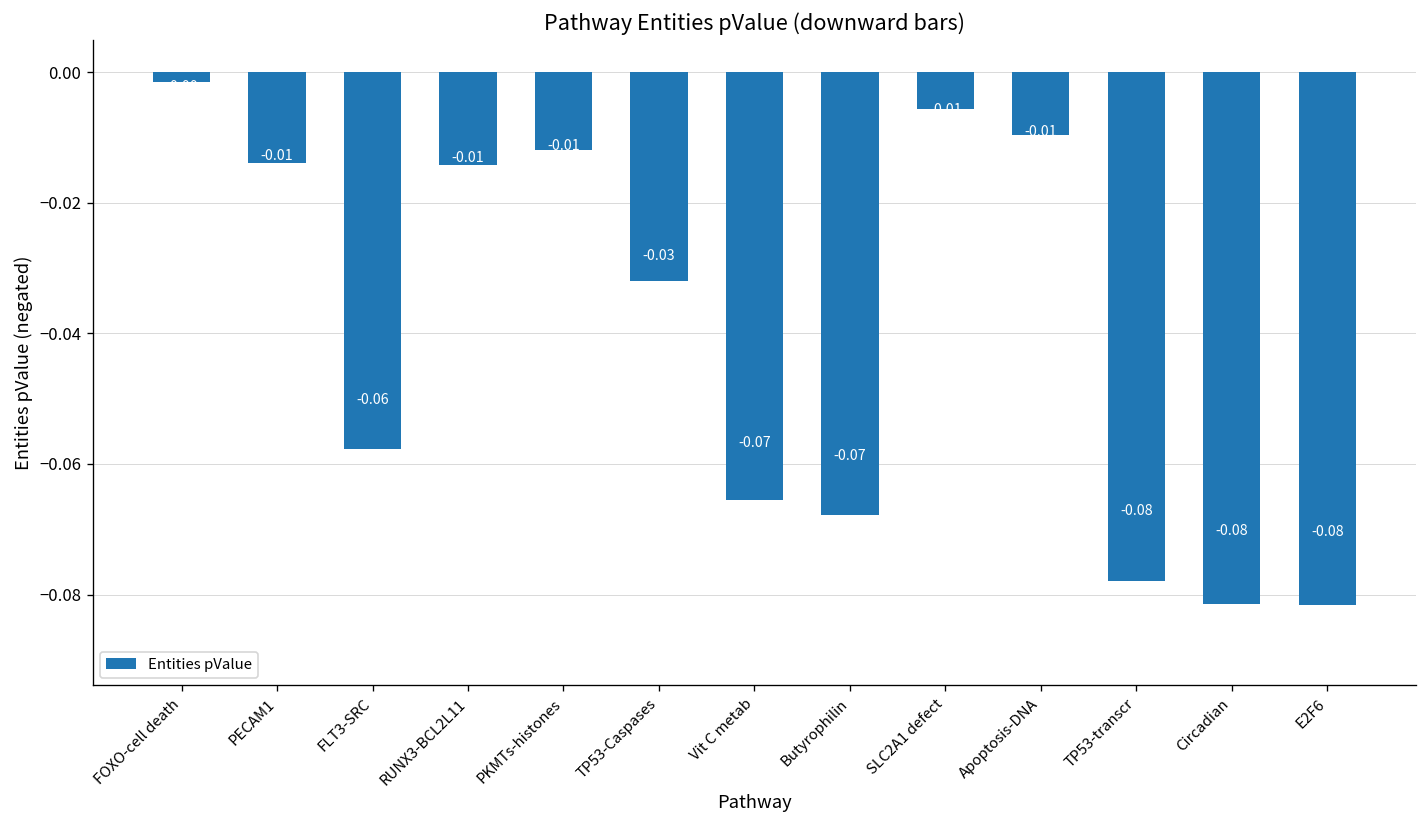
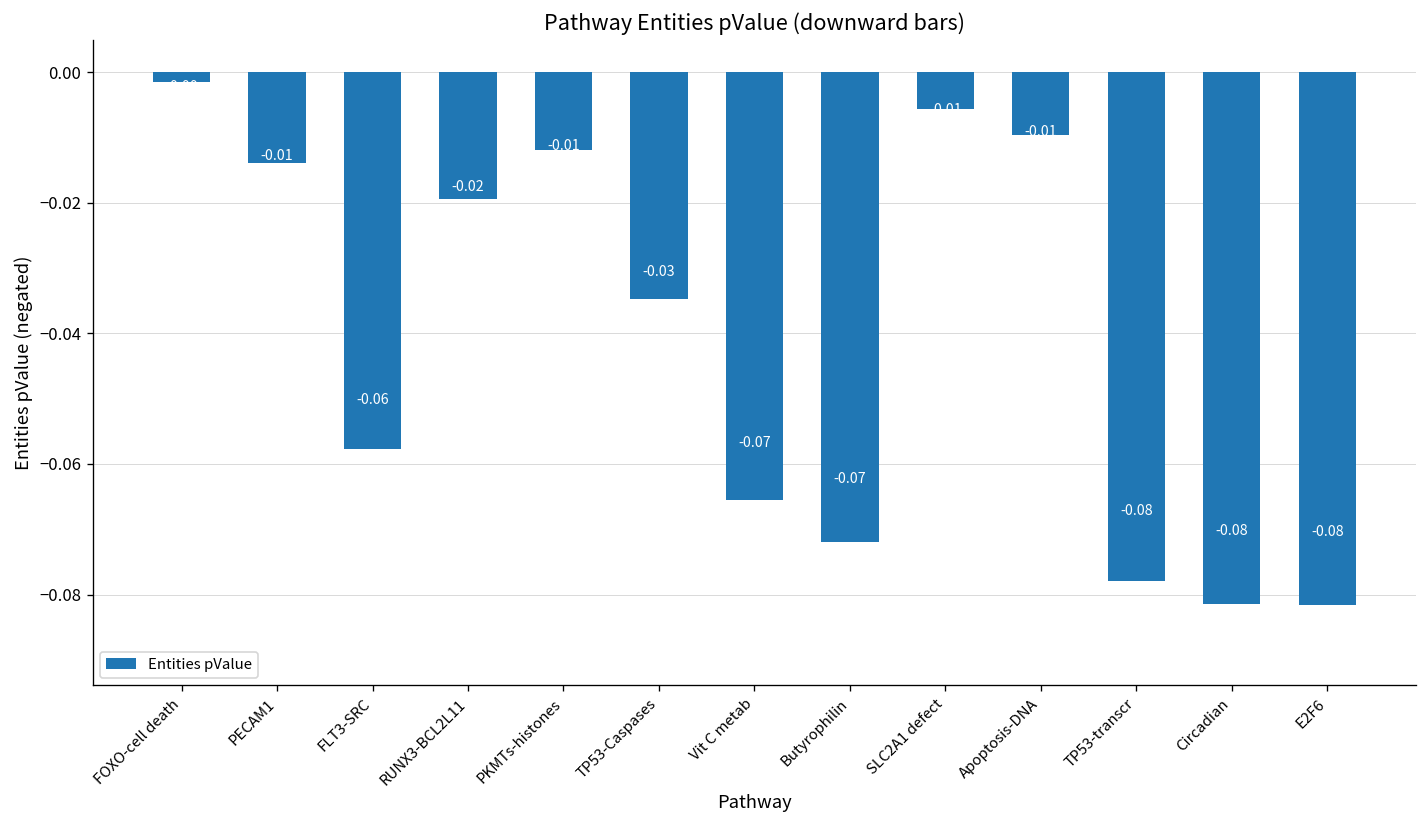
  {
    "PECAM1": -0.01,
    "FLT3-SRC": -0.06,
-   "RUNX3-BCL2L11": -0.01,
+   "RUNX3-BCL2L11": -0.02,
    "PKMTs-histones": -0.01,
-   "TP53-Caspases": -0.032,
+   "TP53-Caspases": -0.035,
    "Vit C metab": -0.07,
-   "Butyrophilin": -0.068,
+   "Butyrophilin": -0.072,
    "Apoptosis-DNA": -0.01,
    "TP53-transcr": -0.08,
    "Circadian": -0.08,
    "E2F6": -0.08
  }
